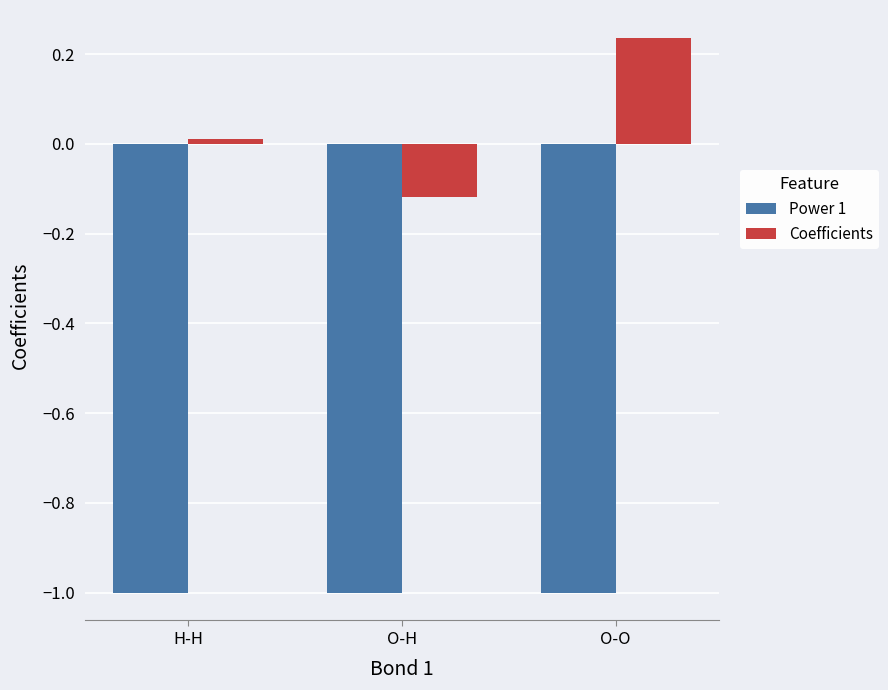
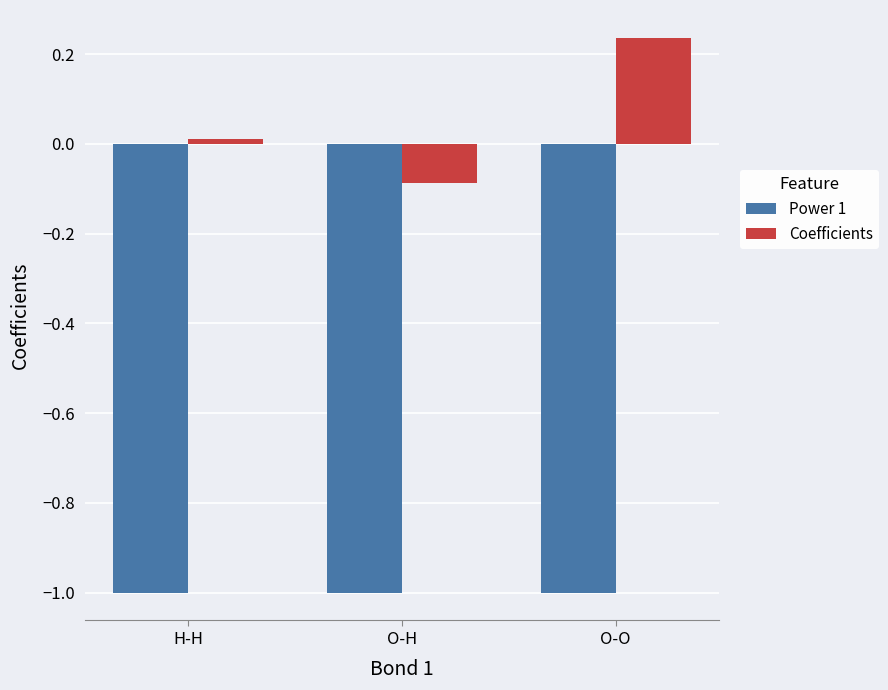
  {
    "Power 1": {
      "H-H": -1.00,
      "O-H": -1.00,
      "O-O": -1.00
    },
    "Coefficients": {
      "H-H": 0.01,
-     "O-H": -0.12,
+     "O-H": -0.09,
      "O-O": 0.24
    }
  }
